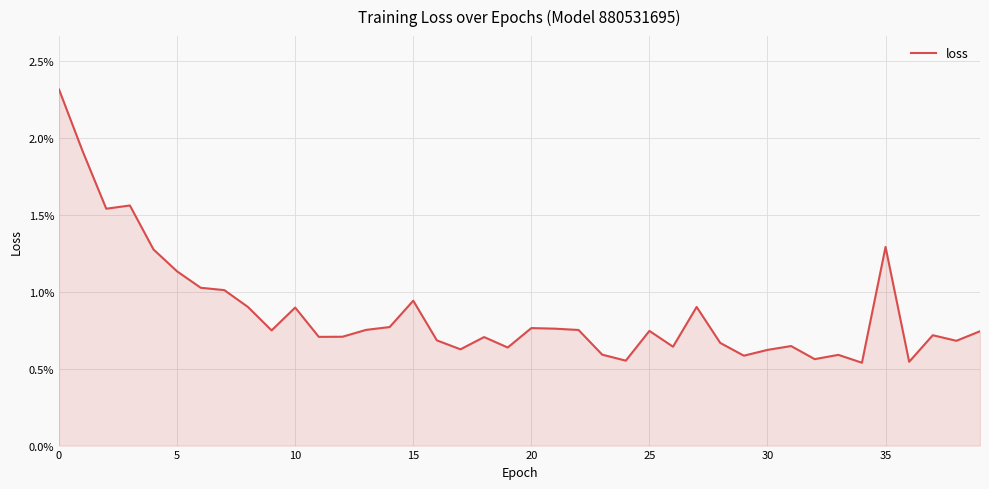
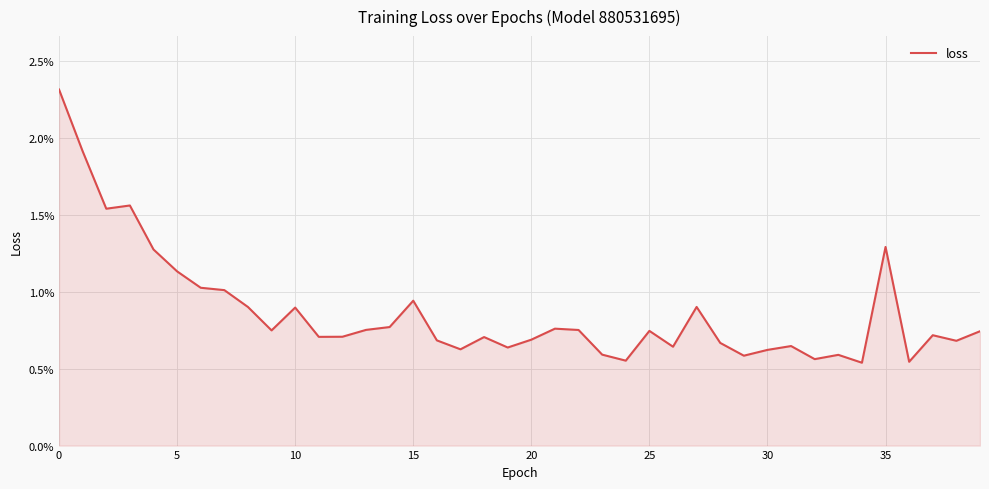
  {
    "0": "2.31%",
    "5": "1.13%",
    "10": "0.90%",
    "15": "0.94%",
-   "20": "0.76%",
+   "20": "0.69%",
    "25": "0.75%",
    "30": "0.62%",
    "35": "1.29%"
  }
